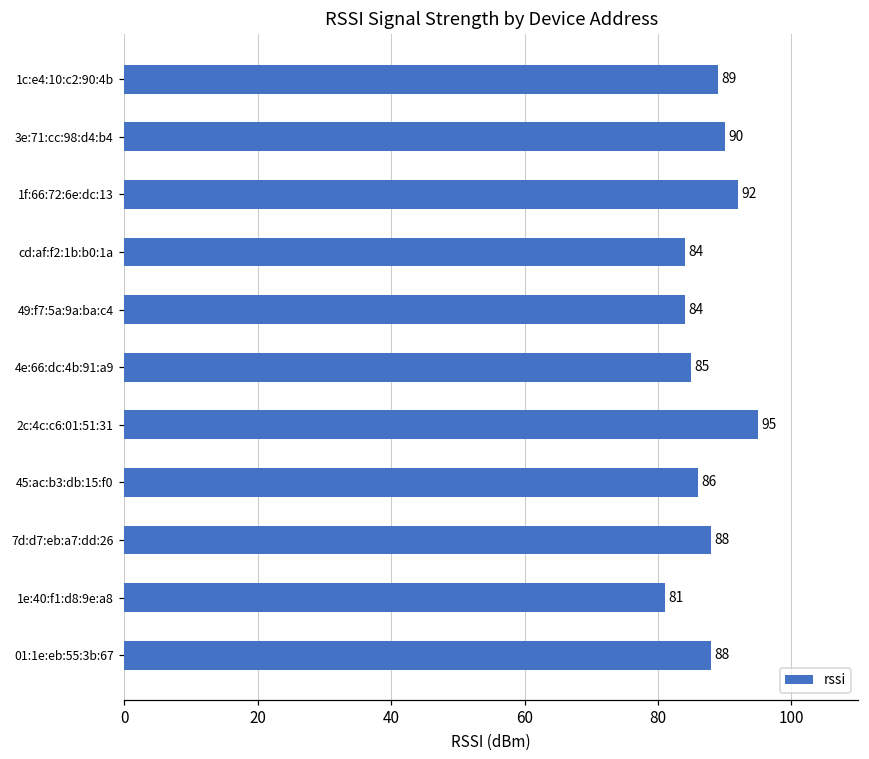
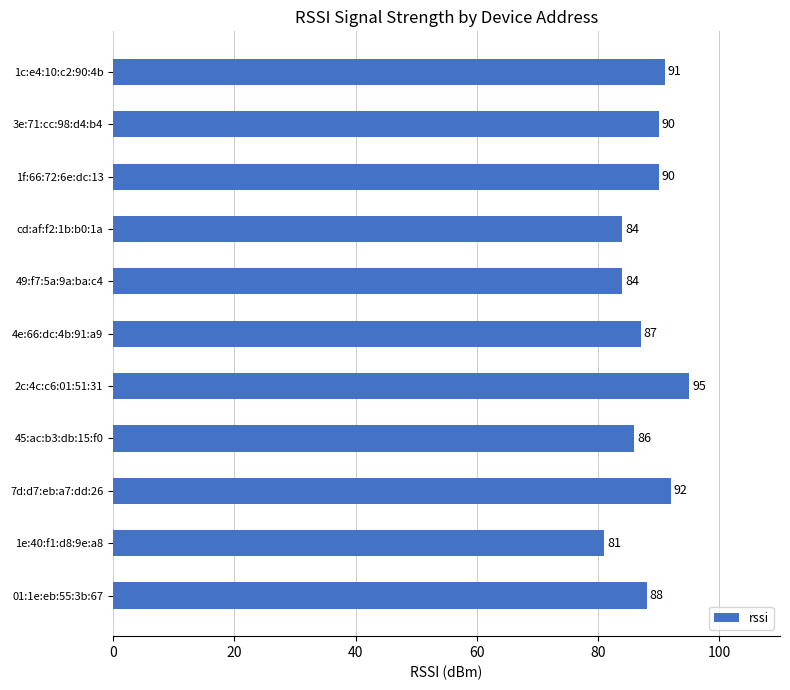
  {
-   "1c:e4:10:c2:90:4b": 89,
+   "1c:e4:10:c2:90:4b": 91,
    "3e:71:cc:98:d4:b4": 90,
-   "1f:66:72:6e:dc:13": 92,
+   "1f:66:72:6e:dc:13": 90,
    "cd:af:f2:1b:b0:1a": 84,
    "49:f7:5a:9a:ba:c4": 84,
-   "4e:66:dc:4b:91:a9": 85,
+   "4e:66:dc:4b:91:a9": 87,
    "2c:4c:c6:01:51:31": 95,
    "45:ac:b3:db:15:f0": 86,
-   "7d:d7:eb:a7:dd:26": 88,
+   "7d:d7:eb:a7:dd:26": 92,
    "1e:40:f1:d8:9e:a8": 81,
    "01:1e:eb:55:3b:67": 88
  }
